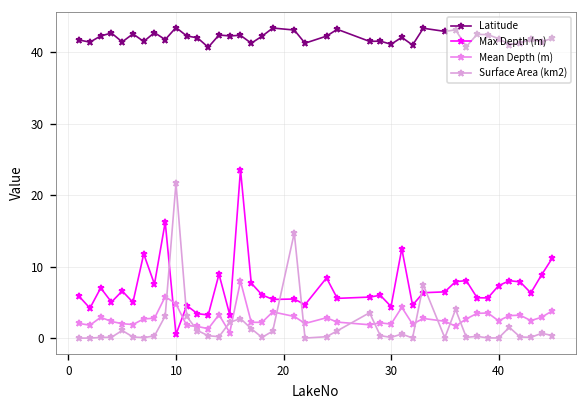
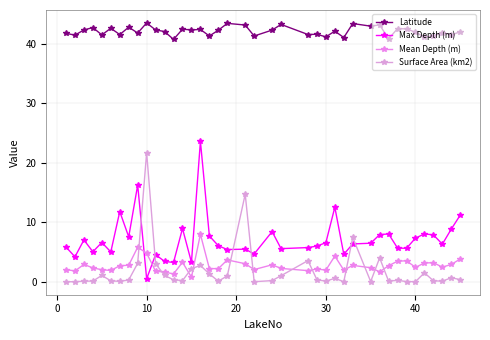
  {
    "Latitude": {
      "10": 43,
      "30": 41
    },
    "Max Depth (m)": {
      "10": 1,
-     "30": 4,
+     "30": 7,
      "40": 7
    }
  }
